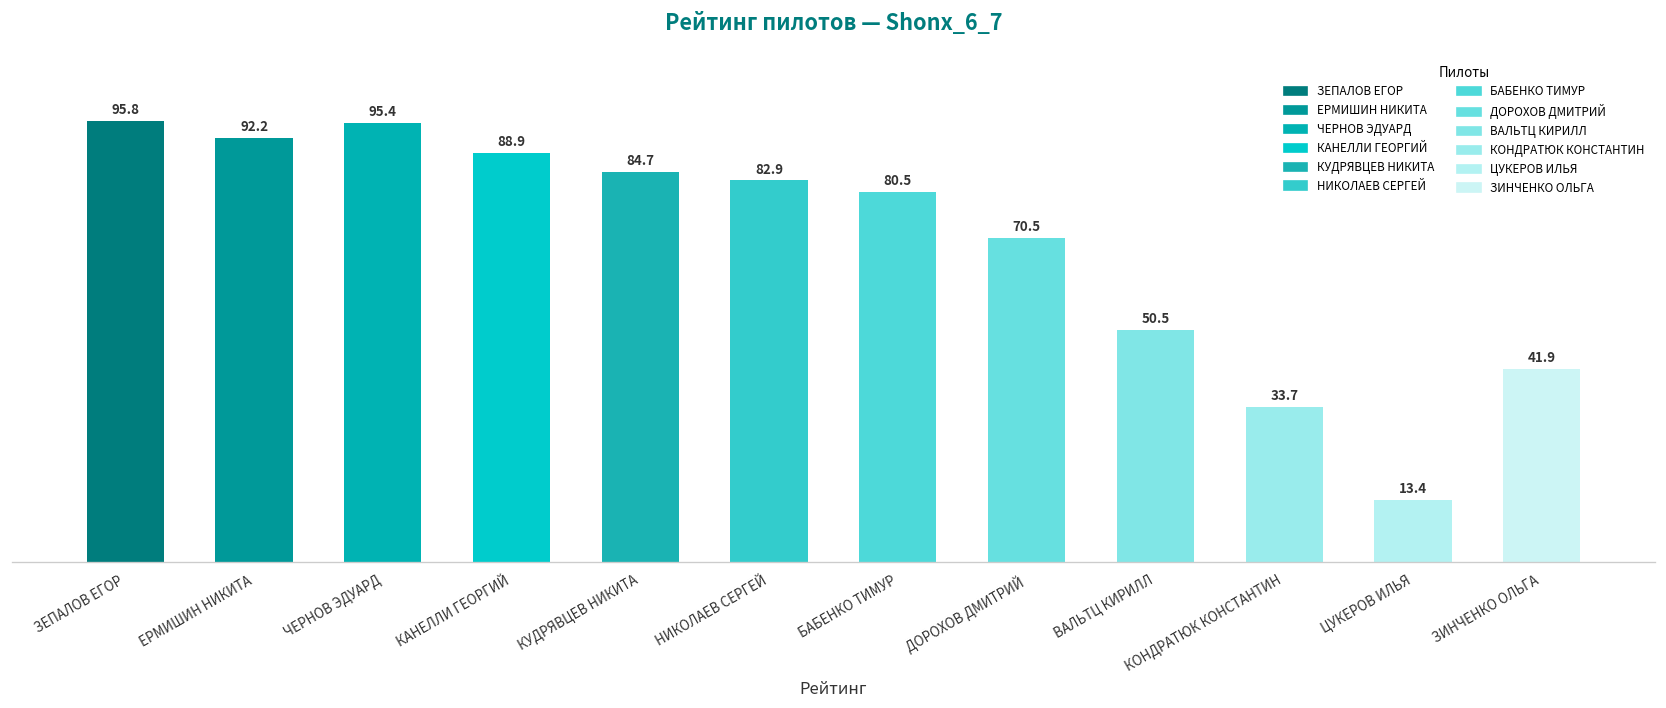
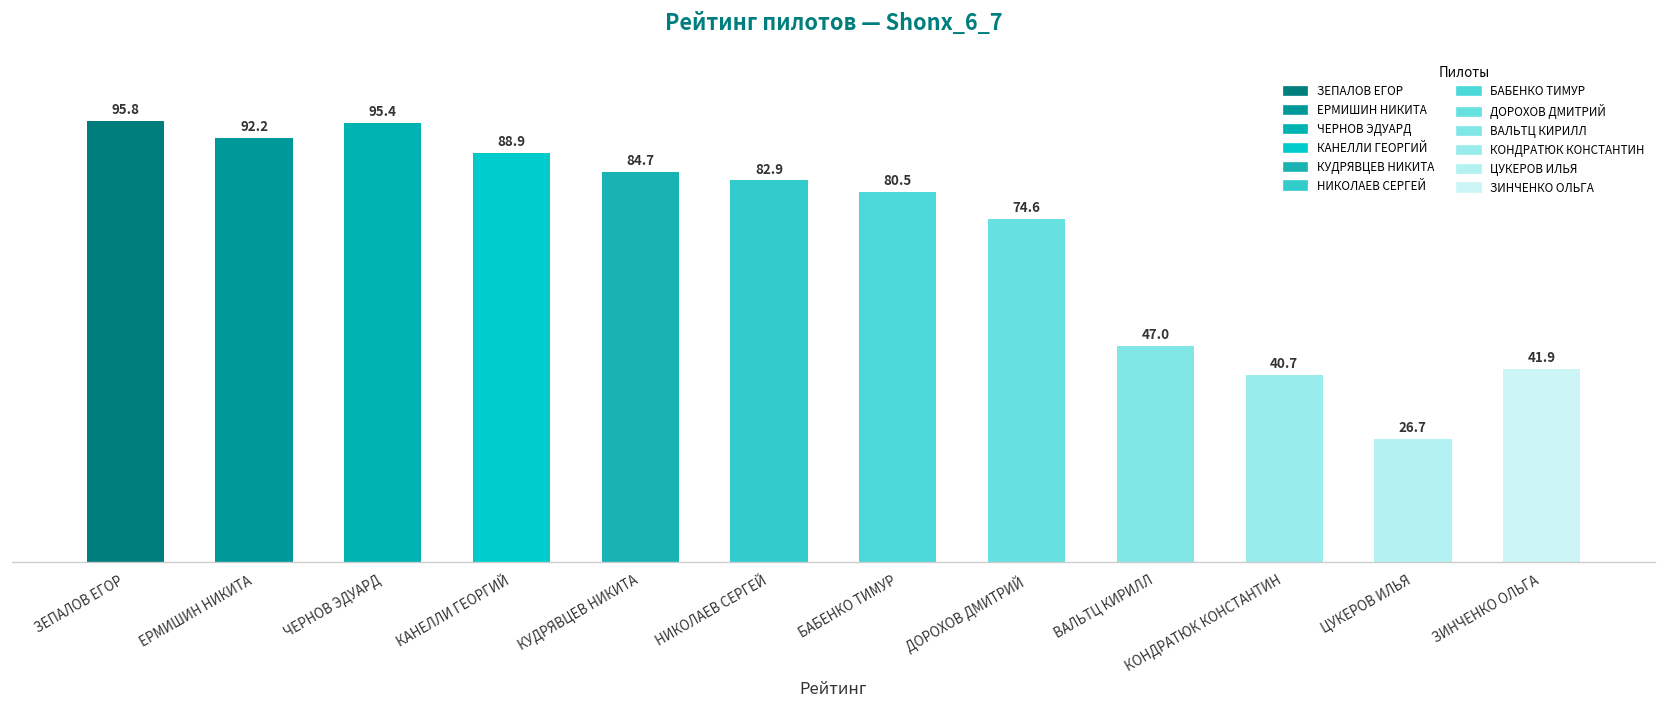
  {
    "ЗЕПАЛОВ ЕГОР": 95.8,
    "ЕРМИШИН НИКИТА": 92.2,
    "ЧЕРНОВ ЭДУАРД": 95.4,
    "КАНЕЛЛИ ГЕОРГИЙ": 88.9,
    "КУДРЯВЦЕВ НИКИТА": 84.7,
    "НИКОЛАЕВ СЕРГЕЙ": 82.9,
    "БАБЕНКО ТИМУР": 80.5,
-   "ДОРОХОВ ДМИТРИЙ": 70.5,
-   "ВАЛЬТЦ КИРИЛЛ": 50.5,
-   "КОНДРАТЮК КОНСТАНТИН": 33.7,
-   "ЦУКЕРОВ ИЛЬЯ": 13.4,
+   "ДОРОХОВ ДМИТРИЙ": 74.6,
+   "ВАЛЬТЦ КИРИЛЛ": 47.0,
+   "КОНДРАТЮК КОНСТАНТИН": 40.7,
+   "ЦУКЕРОВ ИЛЬЯ": 26.7,
    "ЗИНЧЕНКО ОЛЬГА": 41.9
  }
